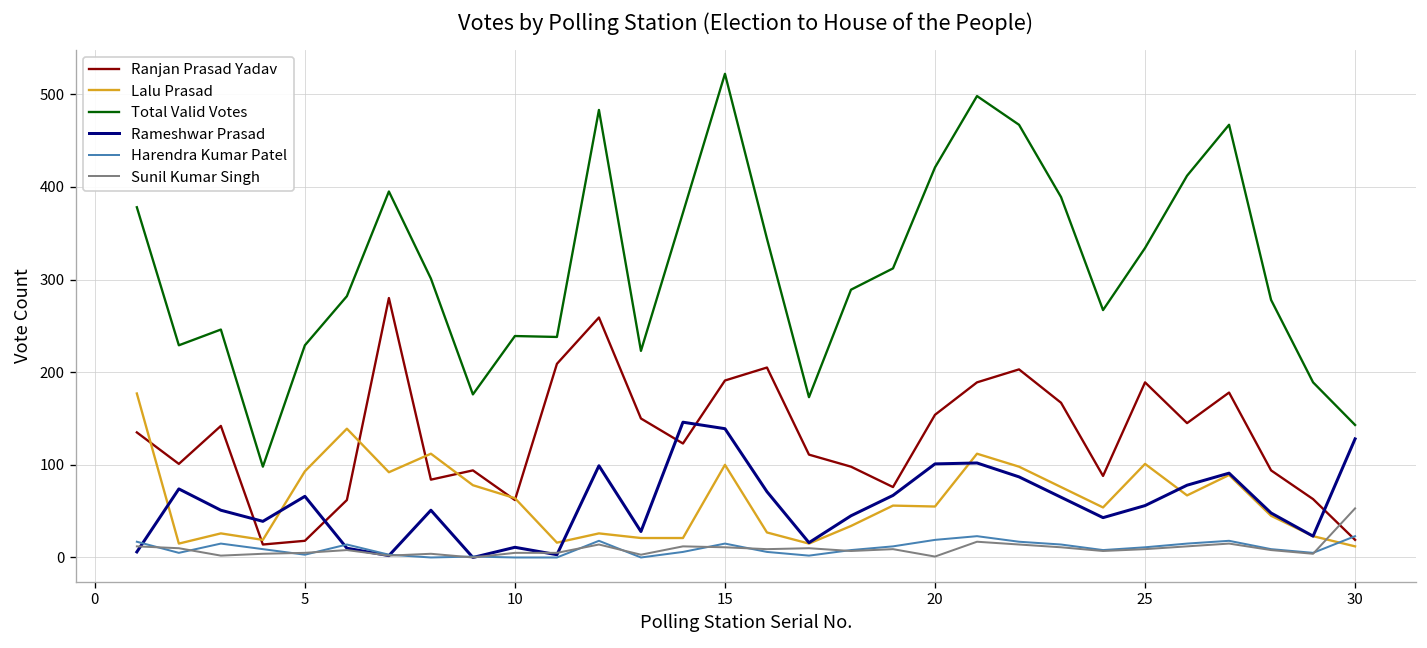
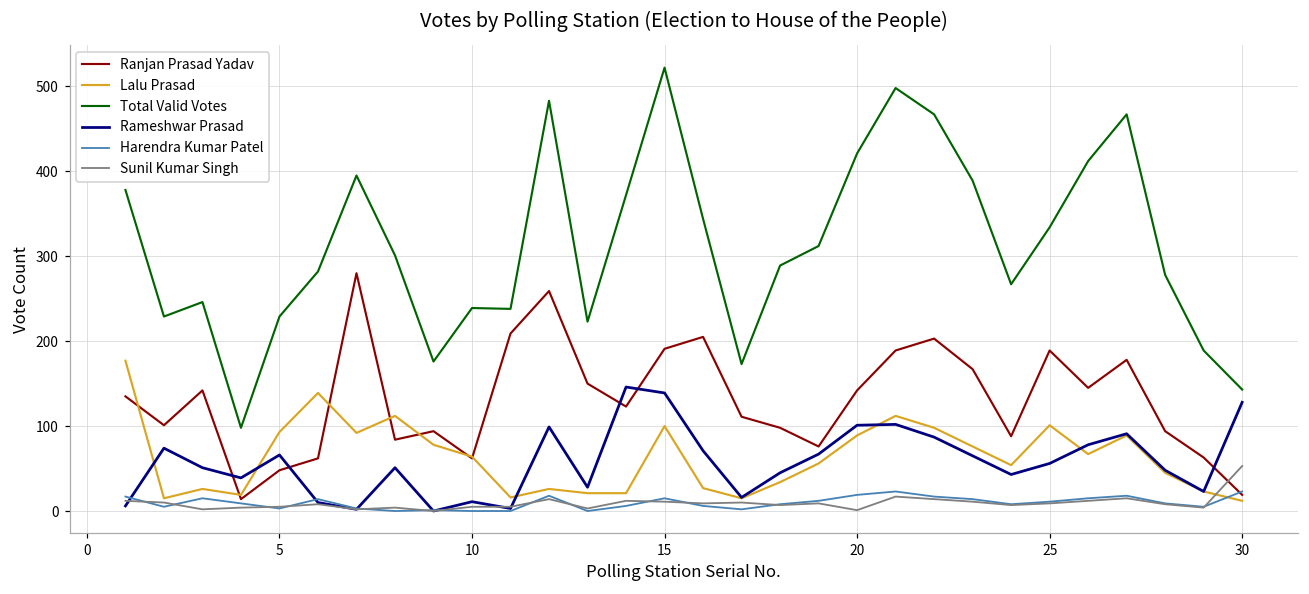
  {
    "Ranjan Prasad Yadav": {
-     "5": 20,
+     "5": 50,
      "15": 190,
-     "20": 150,
+     "20": 140,
      "25": 190,
      "30": 20
    },
    "Lalu Prasad": {
      "5": 90,
      "15": 100,
-     "20": 60,
+     "20": 90,
      "25": 100,
      "30": 10
    },
    "Total Valid Votes": {
      "5": 230,
      "10": 240,
      "15": 520,
      "20": 420,
      "25": 330,
      "30": 140
    },
    "Rameshwar Prasad": {
      "5": 70,
      "10": 10,
      "15": 140,
      "20": 100,
      "25": 60,
      "30": 130
    },
    "Harendra Kumar Patel": {
      "10": 0,
      "15": 20,
      "20": 20,
      "30": 20
    },
    "Sunil Kumar Singh": {
      "10": 10,
      "15": 10,
      "20": 0,
      "30": 50
    }
  }
